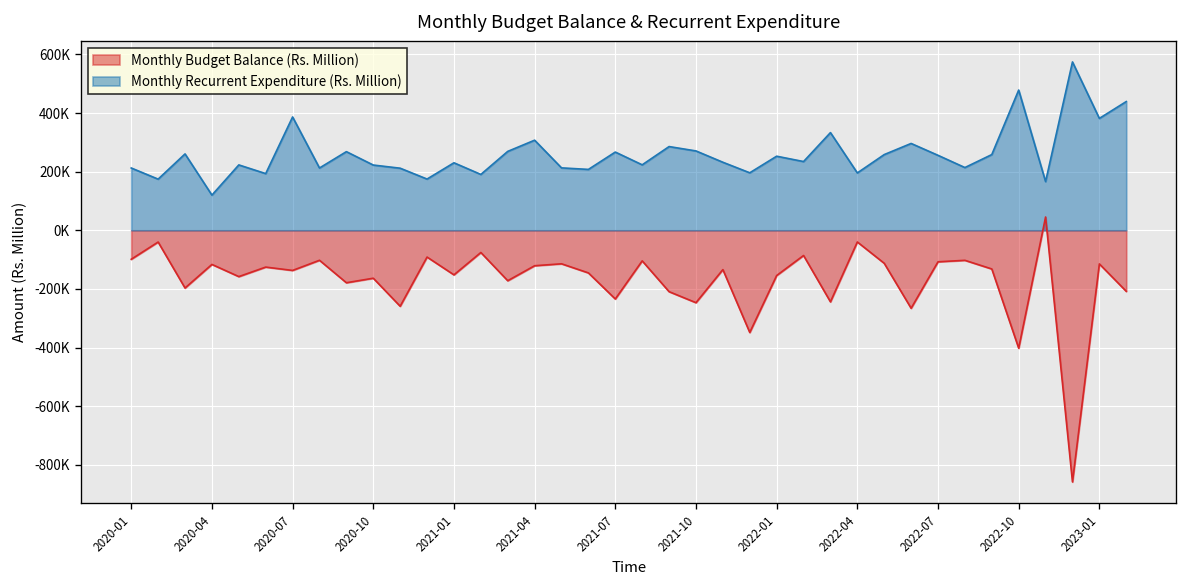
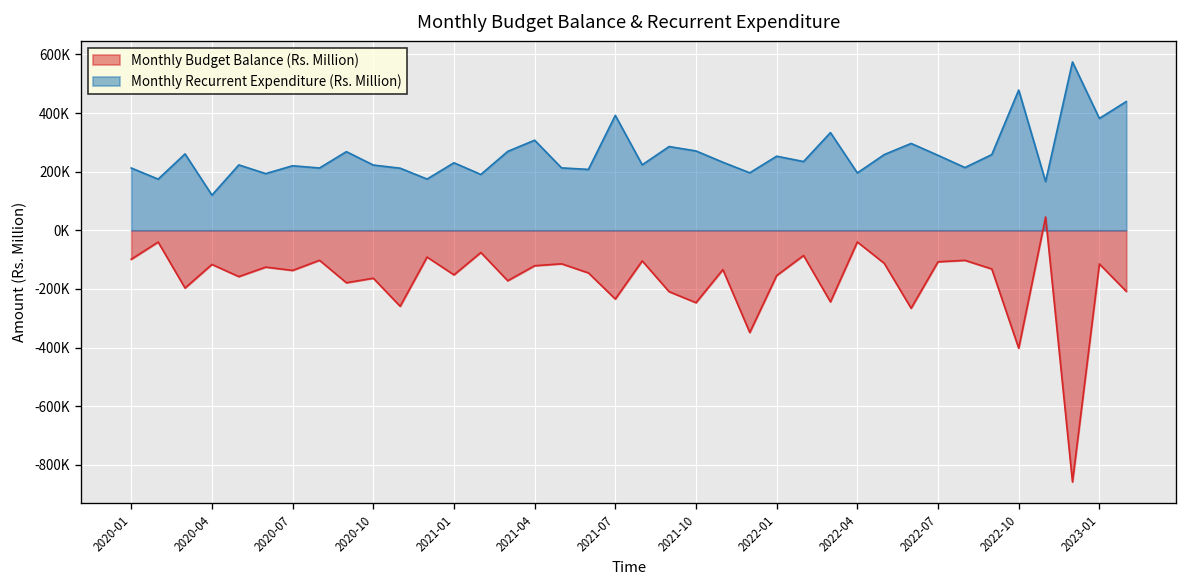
  {
    "Monthly Recurrent Expenditure (Rs. Million)": {
      "2020-01": 210000,
      "2020-04": 120000,
-     "2020-07": 390000,
+     "2020-07": 220000,
      "2020-10": 220000,
      "2021-01": 230000,
      "2021-04": 310000,
-     "2021-07": 270000,
+     "2021-07": 390000,
      "2021-10": 270000,
      "2022-01": 250000,
      "2022-04": 200000,
      "2022-07": 260000,
      "2022-10": 480000,
      "2023-01": 380000
    }
  }
